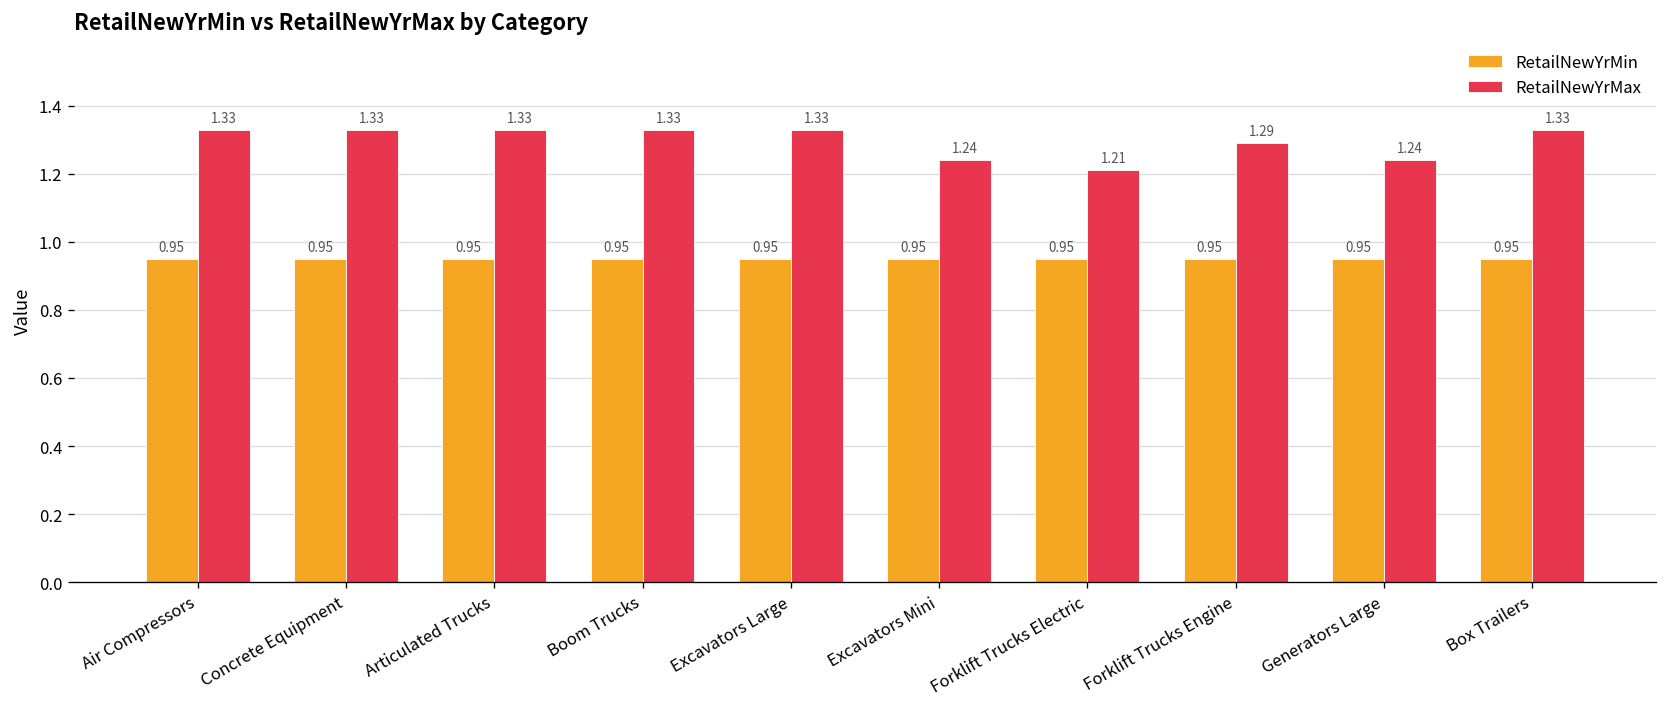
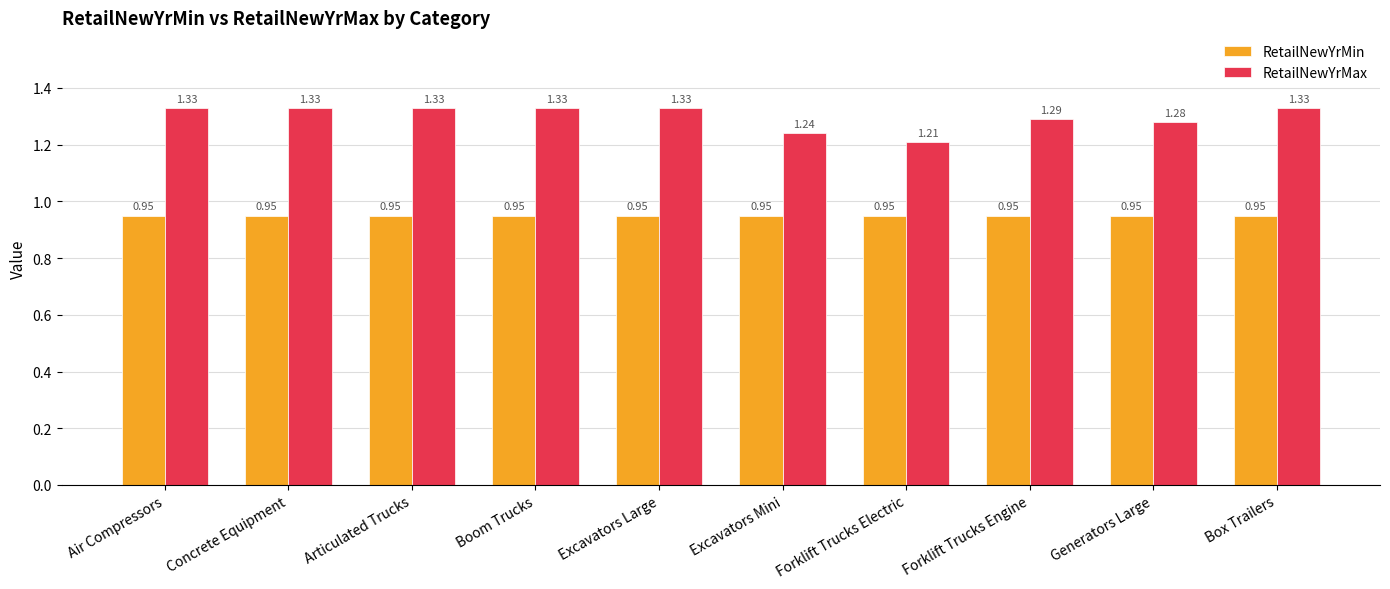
  {
    "RetailNewYrMin": {
      "Air Compressors": 0.95,
      "Concrete Equipment": 0.95,
      "Articulated Trucks": 0.95,
      "Boom Trucks": 0.95,
      "Excavators Large": 0.95,
      "Excavators Mini": 0.95,
      "Forklift Trucks Electric": 0.95,
      "Forklift Trucks Engine": 0.95,
      "Generators Large": 0.95,
      "Box Trailers": 0.95
    },
    "RetailNewYrMax": {
      "Air Compressors": 1.33,
      "Concrete Equipment": 1.33,
      "Articulated Trucks": 1.33,
      "Boom Trucks": 1.33,
      "Excavators Large": 1.33,
      "Excavators Mini": 1.24,
      "Forklift Trucks Electric": 1.21,
      "Forklift Trucks Engine": 1.29,
-     "Generators Large": 1.24,
+     "Generators Large": 1.28,
      "Box Trailers": 1.33
    }
  }
